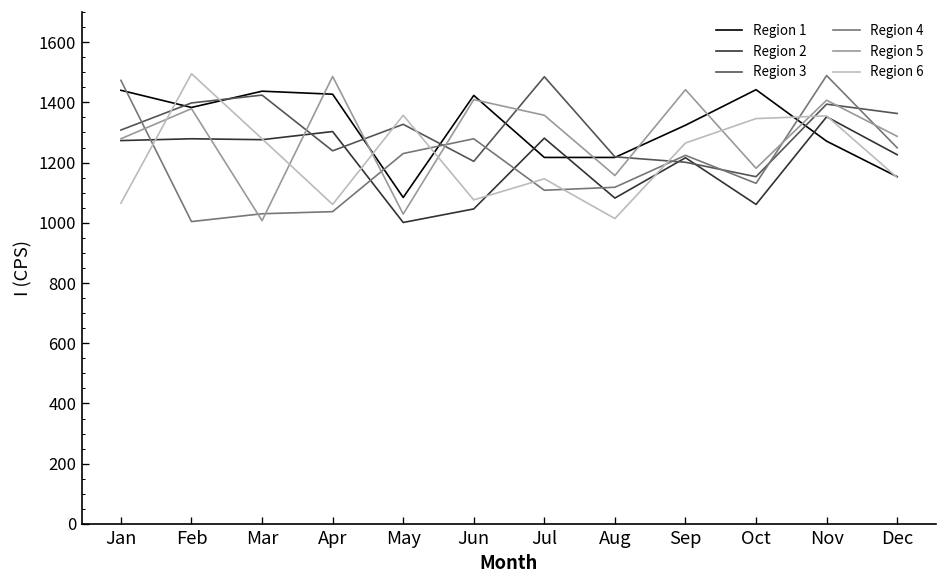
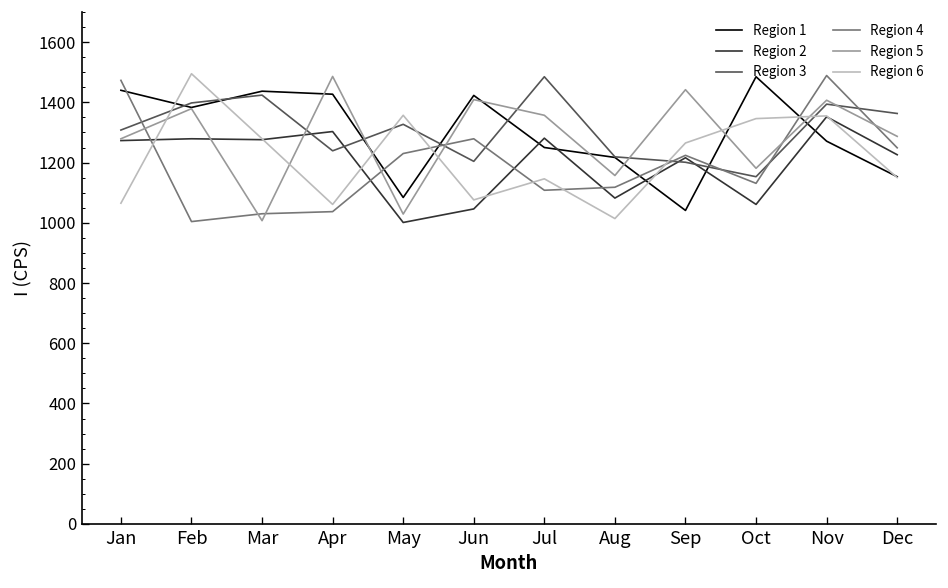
  {
    "Region 1": {
      "Jan": 1440,
      "Mar": 1440,
      "Apr": 1430,
      "May": 1080,
      "Jun": 1420,
-     "Jul": 1220,
-     "Sep": 1320,
-     "Oct": 1440,
+     "Jul": 1250,
+     "Sep": 1040,
+     "Oct": 1490,
      "Nov": 1270
    }
  }
